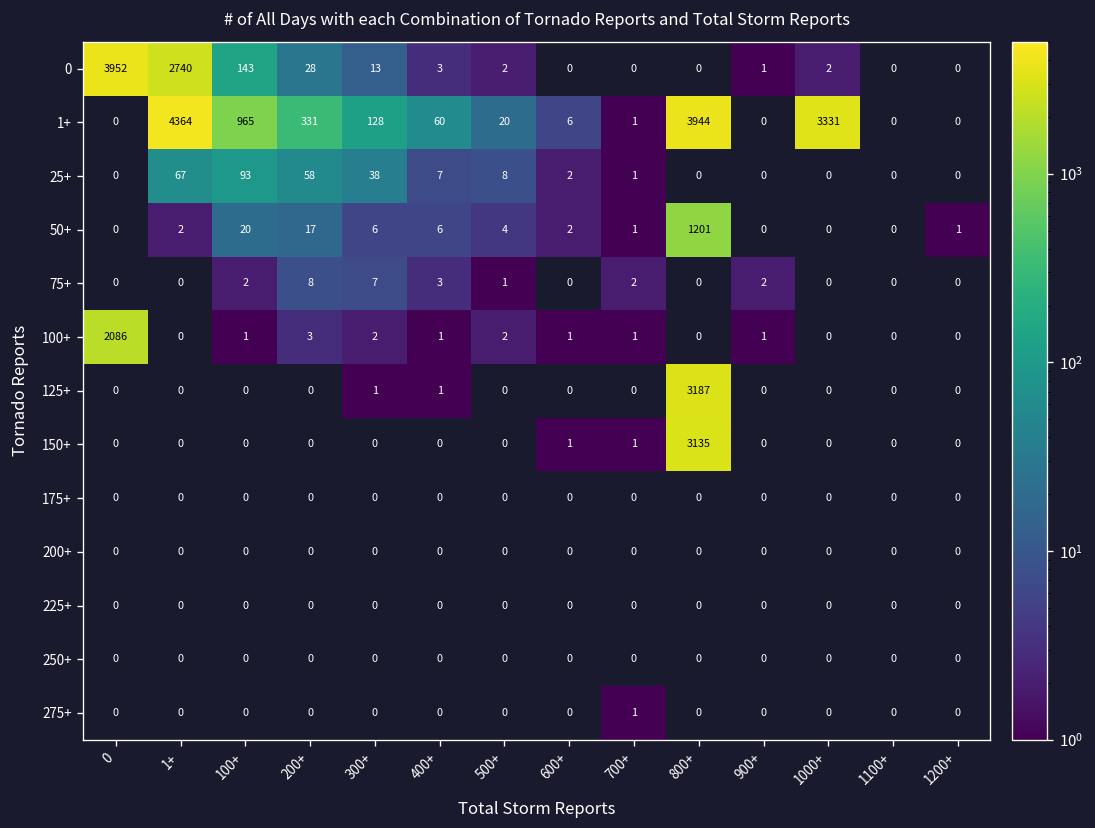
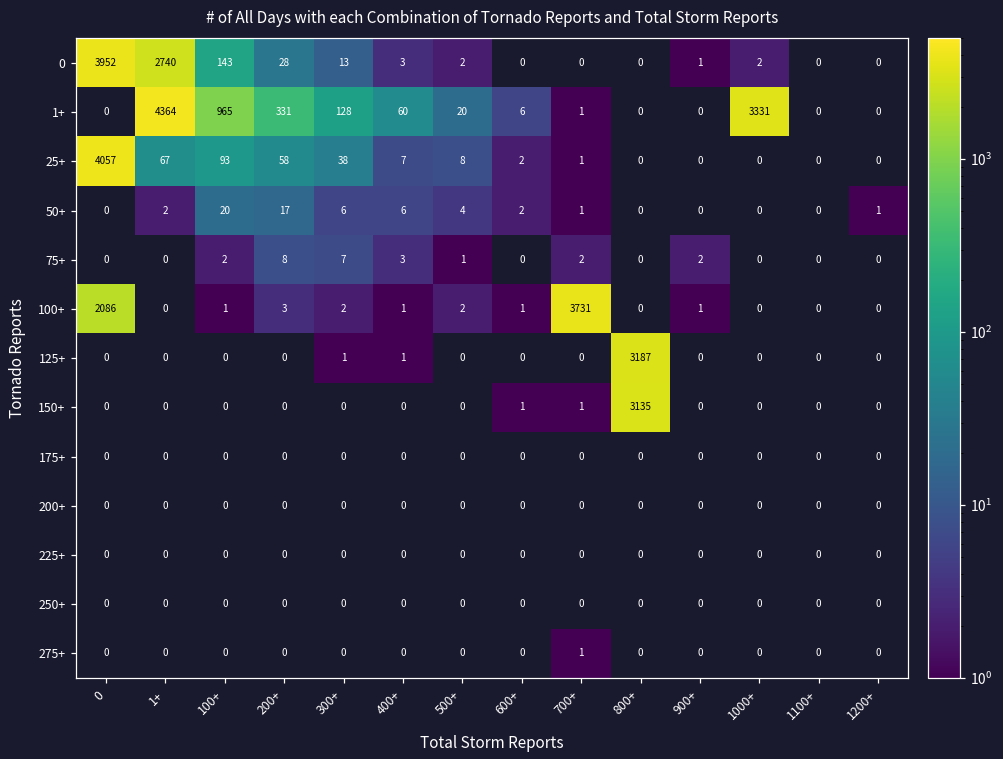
  {
    "0": {
      "0": 3952,
      "1+": 2740,
      "100+": 143,
      "200+": 28,
      "300+": 13,
      "400+": 3,
      "500+": 2,
      "600+": 0,
      "700+": 0,
      "800+": 0,
      "900+": 1,
      "1000+": 2,
      "1100+": 0,
      "1200+": 0
    },
    "1+": {
      "0": 0,
      "1+": 4364,
      "100+": 965,
      "200+": 331,
      "300+": 128,
      "400+": 60,
      "500+": 20,
      "600+": 6,
      "700+": 1,
-     "800+": 3944,
+     "800+": 0,
      "900+": 0,
      "1000+": 3331,
      "1100+": 0,
      "1200+": 0
    },
    "25+": {
-     "0": 0,
+     "0": 4057,
      "1+": 67,
      "100+": 93,
      "200+": 58,
      "300+": 38,
      "400+": 7,
      "500+": 8,
      "600+": 2,
      "700+": 1,
      "800+": 0,
      "900+": 0,
      "1000+": 0,
      "1100+": 0,
      "1200+": 0
    },
    "50+": {
      "0": 0,
      "1+": 2,
      "100+": 20,
      "200+": 17,
      "300+": 6,
      "400+": 6,
      "500+": 4,
      "600+": 2,
      "700+": 1,
-     "800+": 1201,
+     "800+": 0,
      "900+": 0,
      "1000+": 0,
      "1100+": 0,
      "1200+": 1
    },
    "75+": {
      "0": 0,
      "1+": 0,
      "100+": 2,
      "200+": 8,
      "300+": 7,
      "400+": 3,
      "500+": 1,
      "600+": 0,
      "700+": 2,
      "800+": 0,
      "900+": 2,
      "1000+": 0,
      "1100+": 0,
      "1200+": 0
    },
    "100+": {
      "0": 2086,
      "1+": 0,
      "100+": 1,
      "200+": 3,
      "300+": 2,
      "400+": 1,
      "500+": 2,
      "600+": 1,
-     "700+": 1,
+     "700+": 3731,
      "800+": 0,
      "900+": 1,
      "1000+": 0,
      "1100+": 0,
      "1200+": 0
    },
    "125+": {
      "0": 0,
      "1+": 0,
      "100+": 0,
      "200+": 0,
      "300+": 1,
      "400+": 1,
      "500+": 0,
      "600+": 0,
      "700+": 0,
      "800+": 3187,
      "900+": 0,
      "1000+": 0,
      "1100+": 0,
      "1200+": 0
    },
    "150+": {
      "0": 0,
      "1+": 0,
      "100+": 0,
      "200+": 0,
      "300+": 0,
      "400+": 0,
      "500+": 0,
      "600+": 1,
      "700+": 1,
      "800+": 3135,
      "900+": 0,
      "1000+": 0,
      "1100+": 0,
      "1200+": 0
    },
    "175+": {
      "0": 0,
      "1+": 0,
      "100+": 0,
      "200+": 0,
      "300+": 0,
      "400+": 0,
      "500+": 0,
      "600+": 0,
      "700+": 0,
      "800+": 0,
      "900+": 0,
      "1000+": 0,
      "1100+": 0,
      "1200+": 0
    },
    "200+": {
      "0": 0,
      "1+": 0,
      "100+": 0,
      "200+": 0,
      "300+": 0,
      "400+": 0,
      "500+": 0,
      "600+": 0,
      "700+": 0,
      "800+": 0,
      "900+": 0,
      "1000+": 0,
      "1100+": 0,
      "1200+": 0
    },
    "225+": {
      "0": 0,
      "1+": 0,
      "100+": 0,
      "200+": 0,
      "300+": 0,
      "400+": 0,
      "500+": 0,
      "600+": 0,
      "700+": 0,
      "800+": 0,
      "900+": 0,
      "1000+": 0,
      "1100+": 0,
      "1200+": 0
    },
    "250+": {
      "0": 0,
      "1+": 0,
      "100+": 0,
      "200+": 0,
      "300+": 0,
      "400+": 0,
      "500+": 0,
      "600+": 0,
      "700+": 0,
      "800+": 0,
      "900+": 0,
      "1000+": 0,
      "1100+": 0,
      "1200+": 0
    },
    "275+": {
      "0": 0,
      "1+": 0,
      "100+": 0,
      "200+": 0,
      "300+": 0,
      "400+": 0,
      "500+": 0,
      "600+": 0,
      "700+": 1,
      "800+": 0,
      "900+": 0,
      "1000+": 0,
      "1100+": 0,
      "1200+": 0
    }
  }
